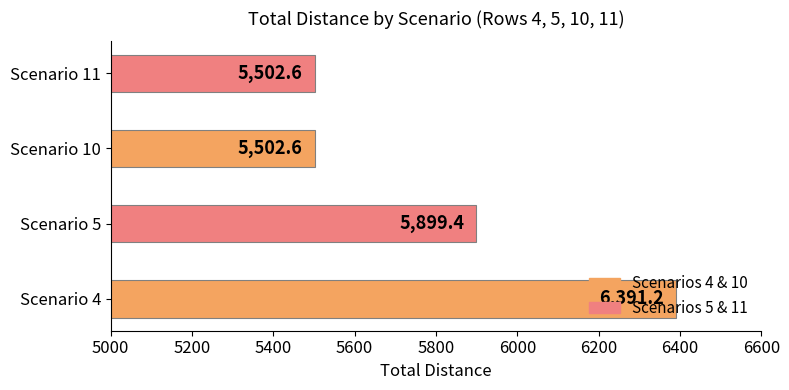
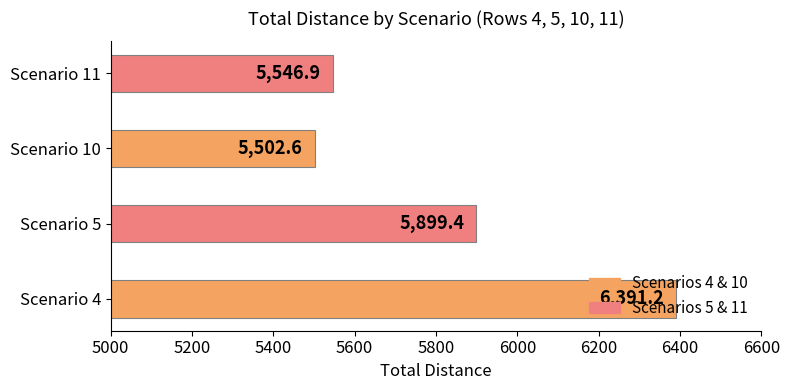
  {
-   "Scenario 11": "5,502.6",
+   "Scenario 11": "5,546.9",
    "Scenario 10": "5,502.6",
    "Scenario 5": "5,899.4",
    "Scenario 4": "6,391.2"
  }
